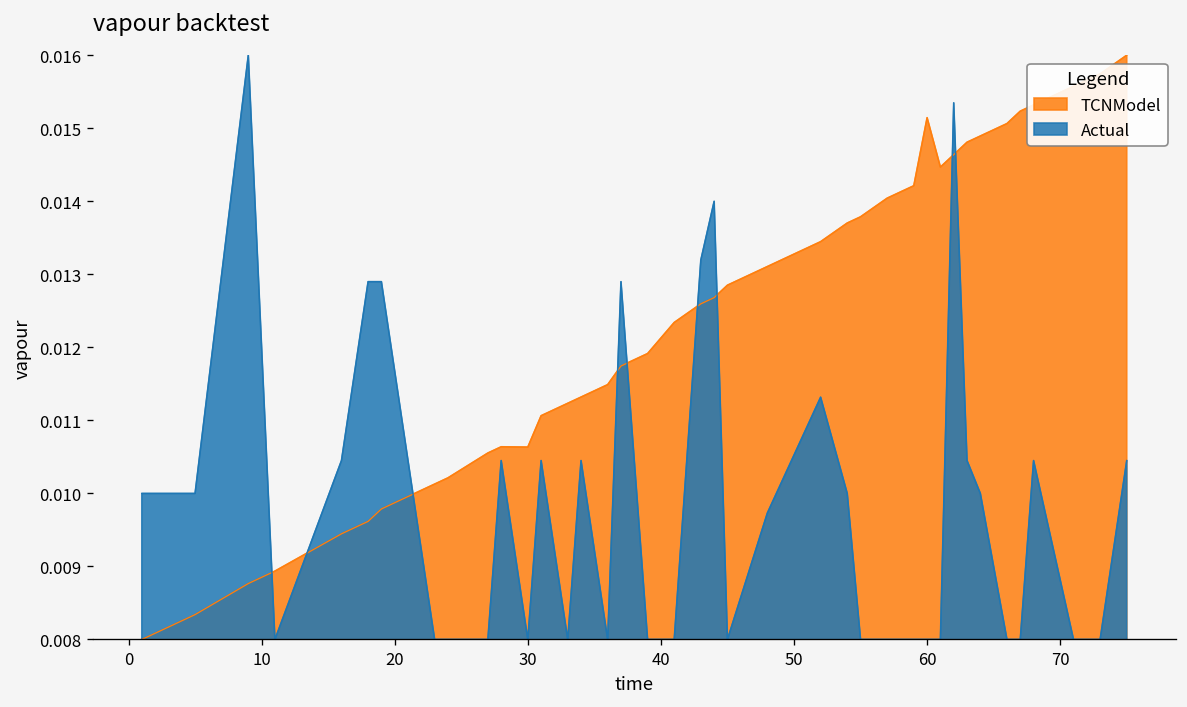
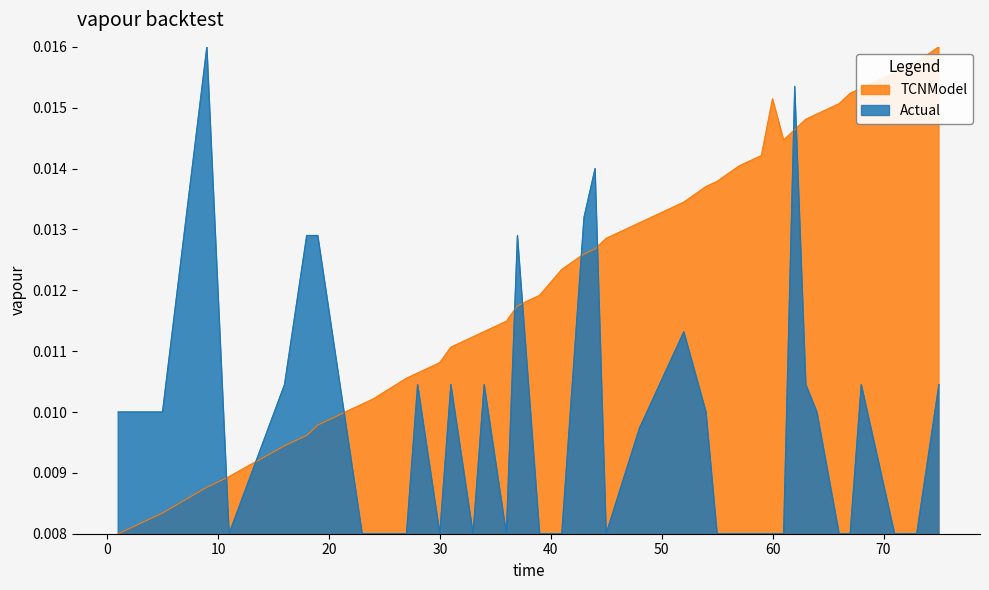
  {
    "TCNModel": {
-     "30": 0.0106,
+     "30": 0.0108,
      "60": 0.0151
    },
    "Actual": {
      "30": 0.0080,
      "60": 0.0080
    }
  }
